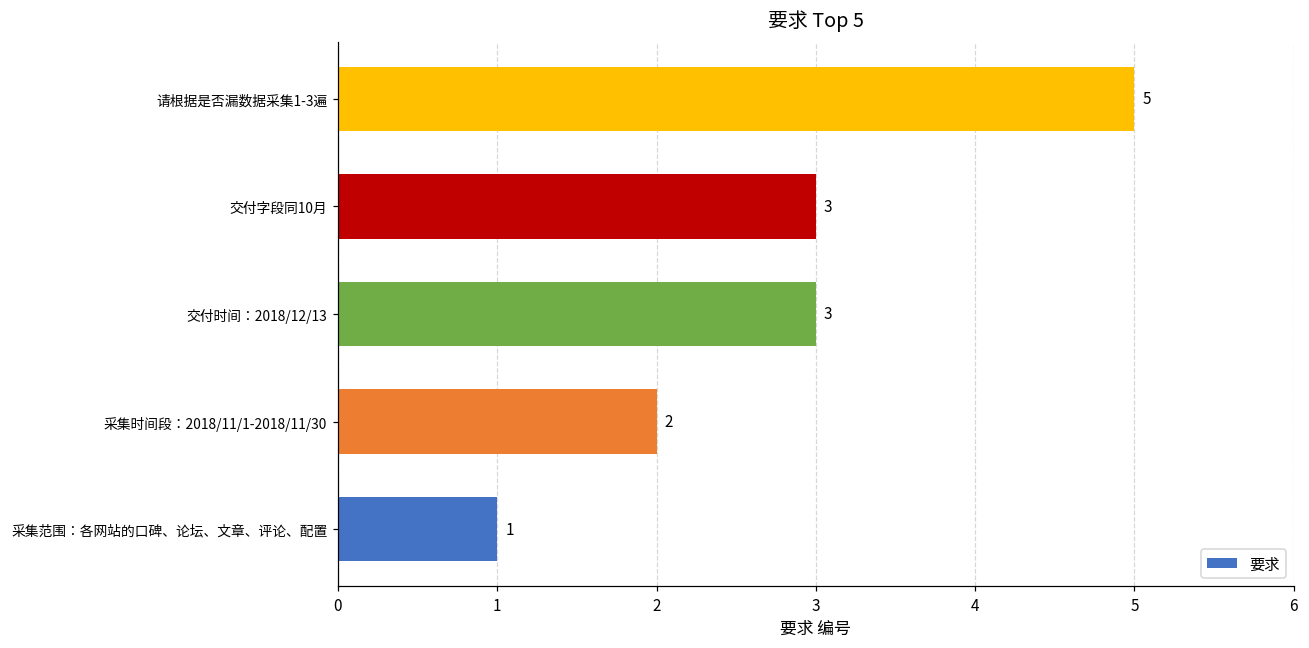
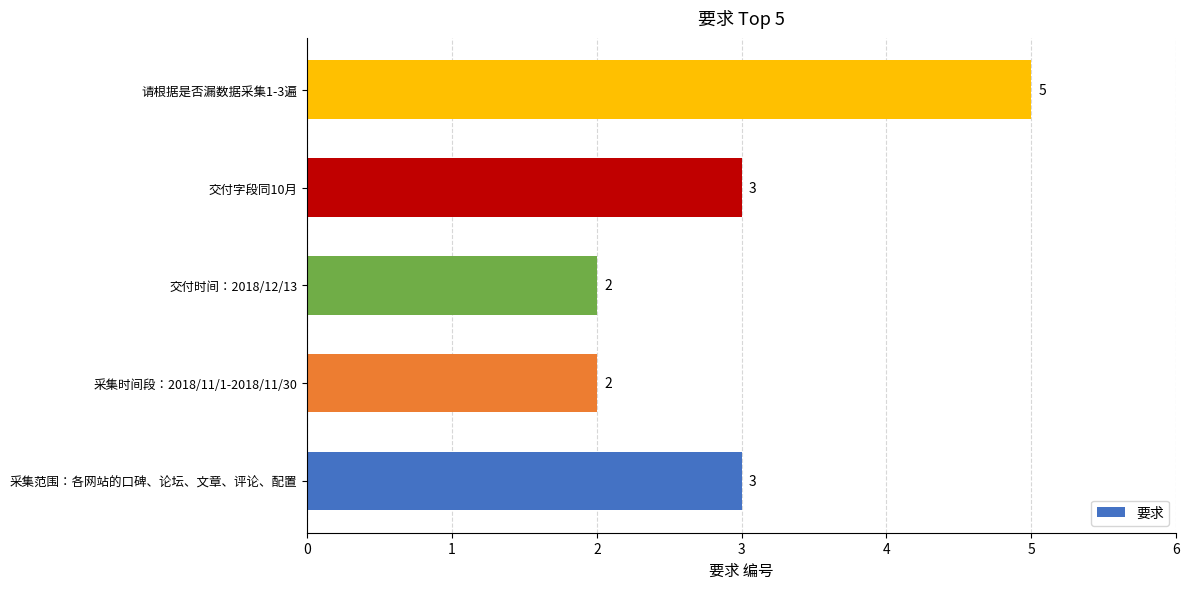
  {
    "请根据是否漏数据采集1-3遍": 5,
    "交付字段同10月": 3,
-   "交付时间：2018/12/13": 3,
+   "交付时间：2018/12/13": 2,
    "采集时间段：2018/11/1-2018/11/30": 2,
-   "采集范围：各网站的口碑、论坛、文章、评论、配置": 1
+   "采集范围：各网站的口碑、论坛、文章、评论、配置": 3
  }
